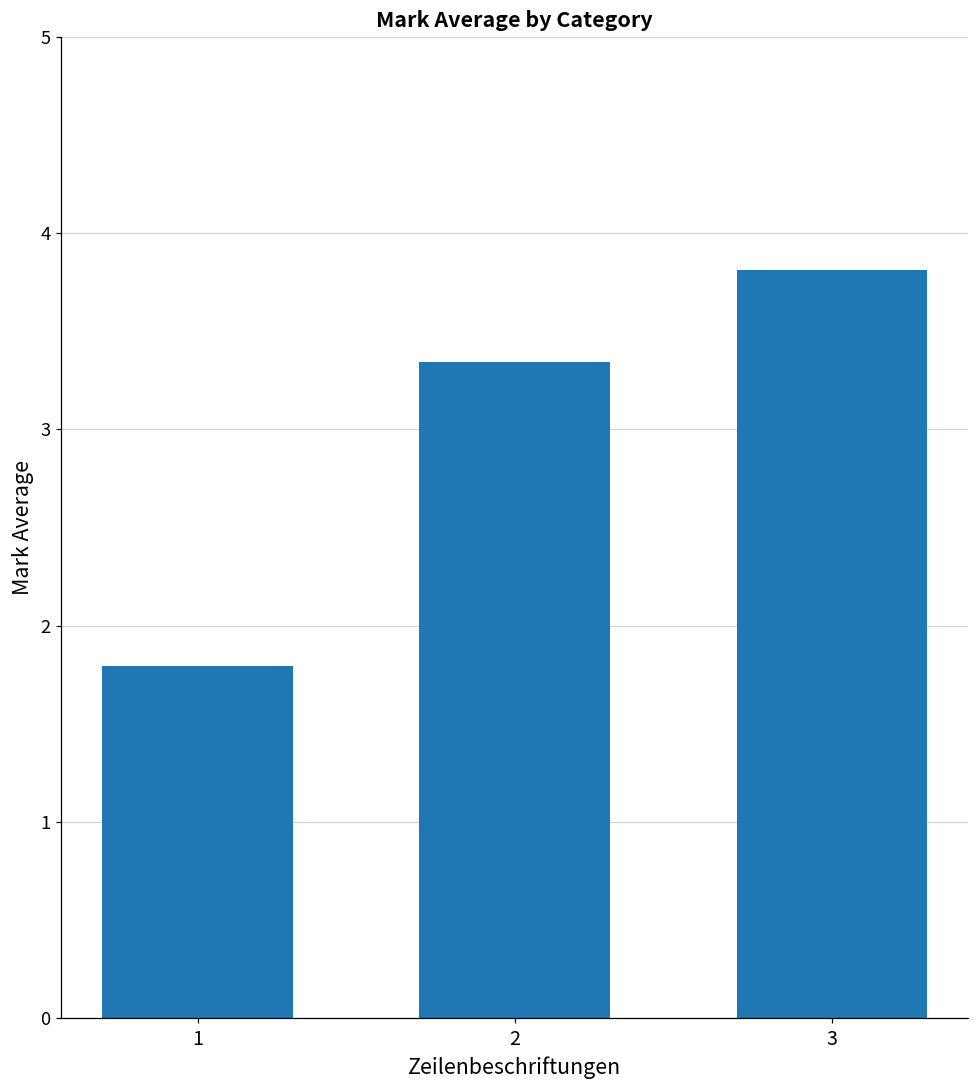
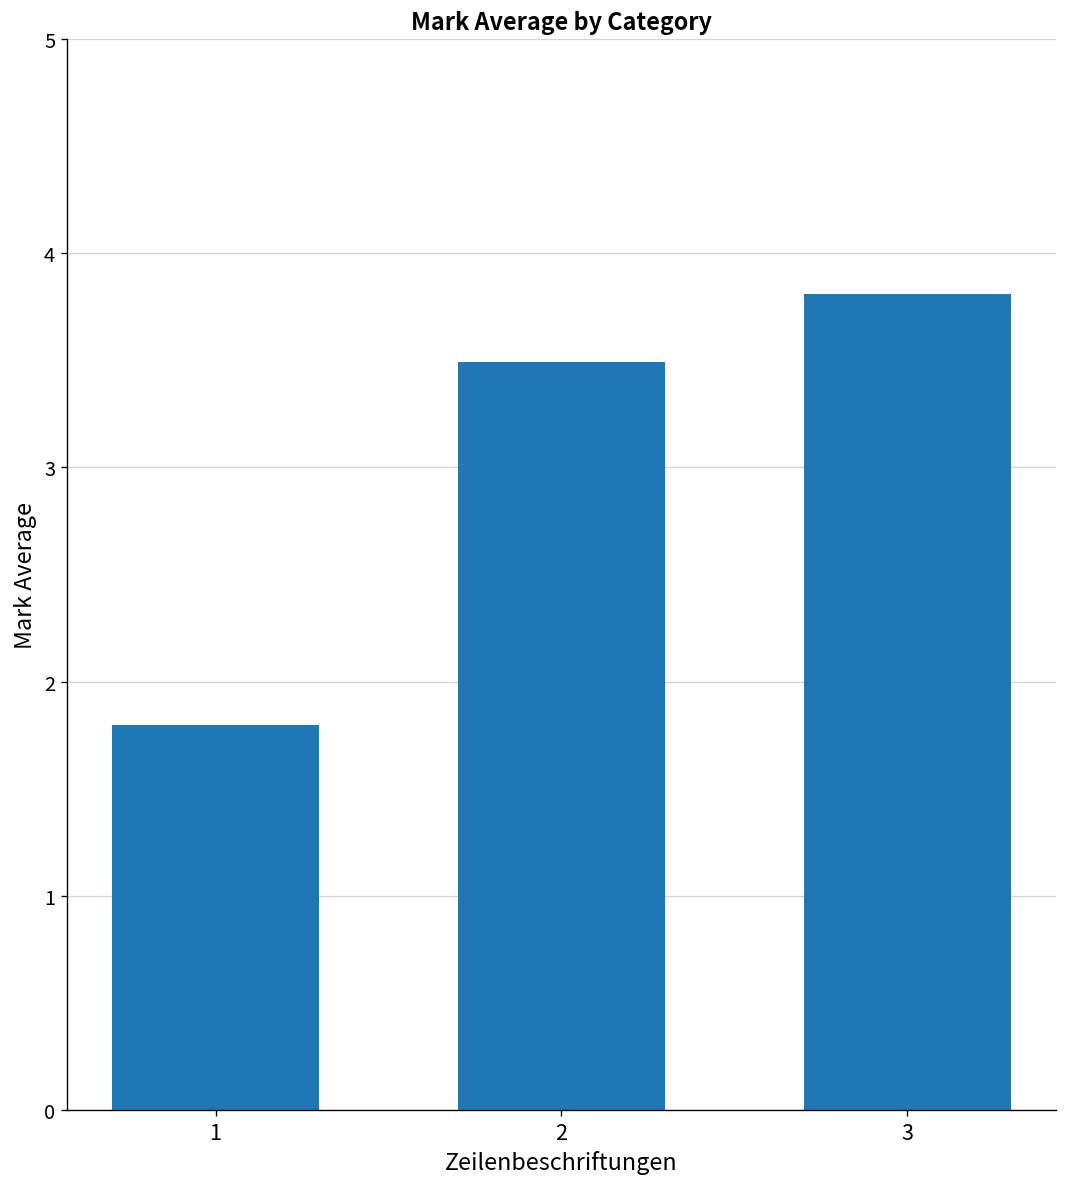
  {
    "1": 1.80,
-   "2": 3.34,
+   "2": 3.49,
    "3": 3.81
  }
